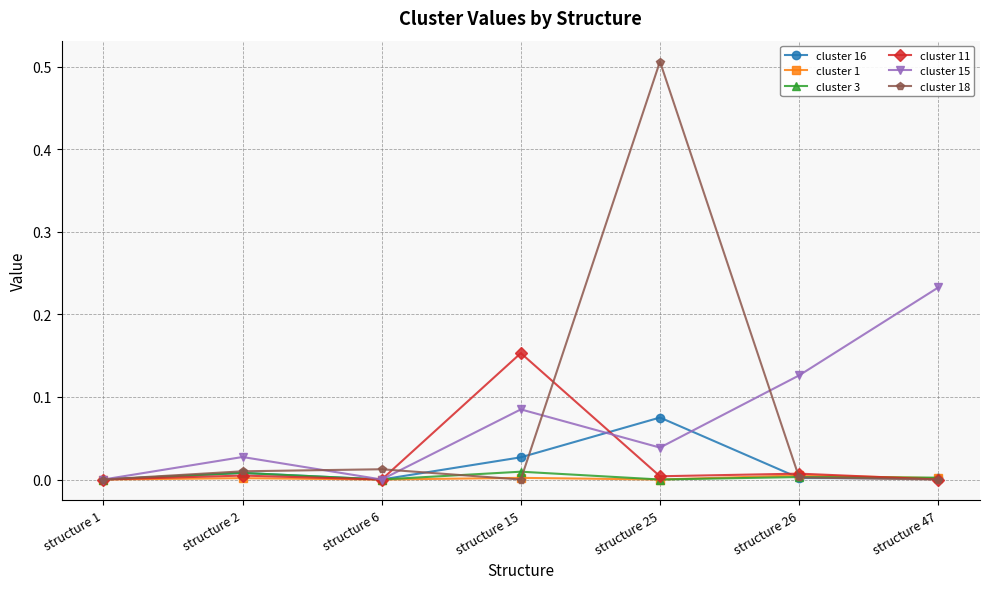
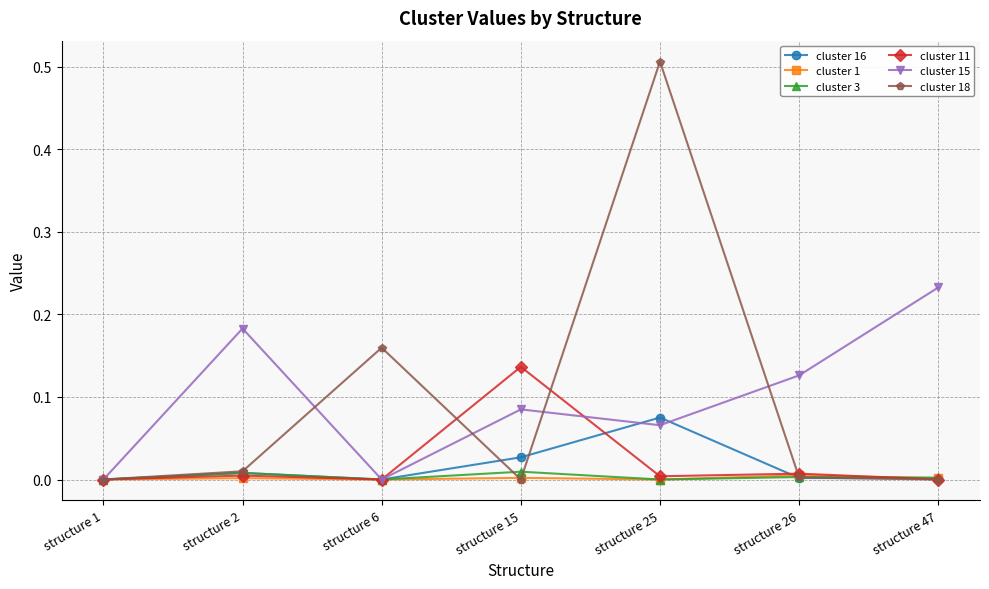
  {
    "cluster 16": {
      "structure 15": 0.03,
      "structure 25": 0.08
    },
    "cluster 1": {
      "structure 2": 0.00
    },
    "cluster 3": {
      "structure 15": 0.01
    },
    "cluster 11": {
      "structure 2": 0.00,
-     "structure 15": 0.15,
+     "structure 15": 0.14,
      "structure 25": 0.00
    },
    "cluster 15": {
-     "structure 2": 0.03,
+     "structure 2": 0.18,
      "structure 15": 0.08,
-     "structure 25": 0.04,
+     "structure 25": 0.07,
      "structure 26": 0.13,
      "structure 47": 0.23
    },
    "cluster 18": {
-     "structure 6": 0.01,
+     "structure 6": 0.16,
      "structure 25": 0.51
    }
  }
